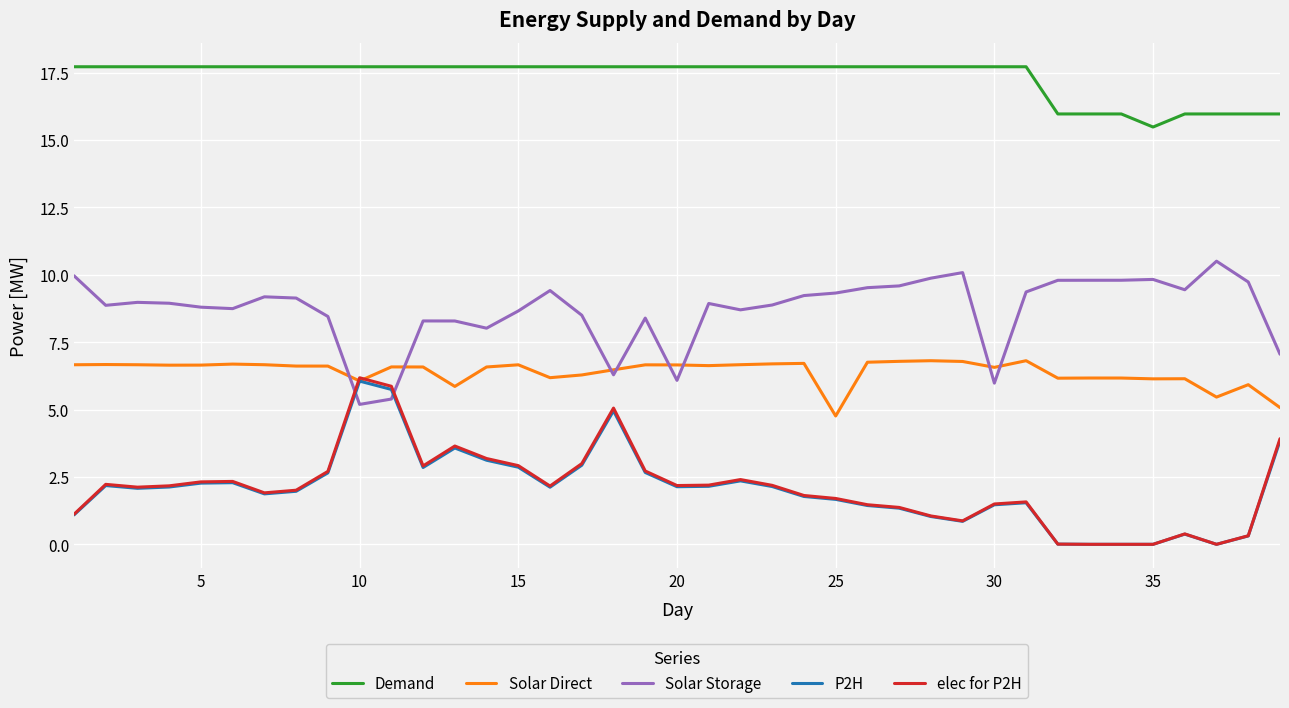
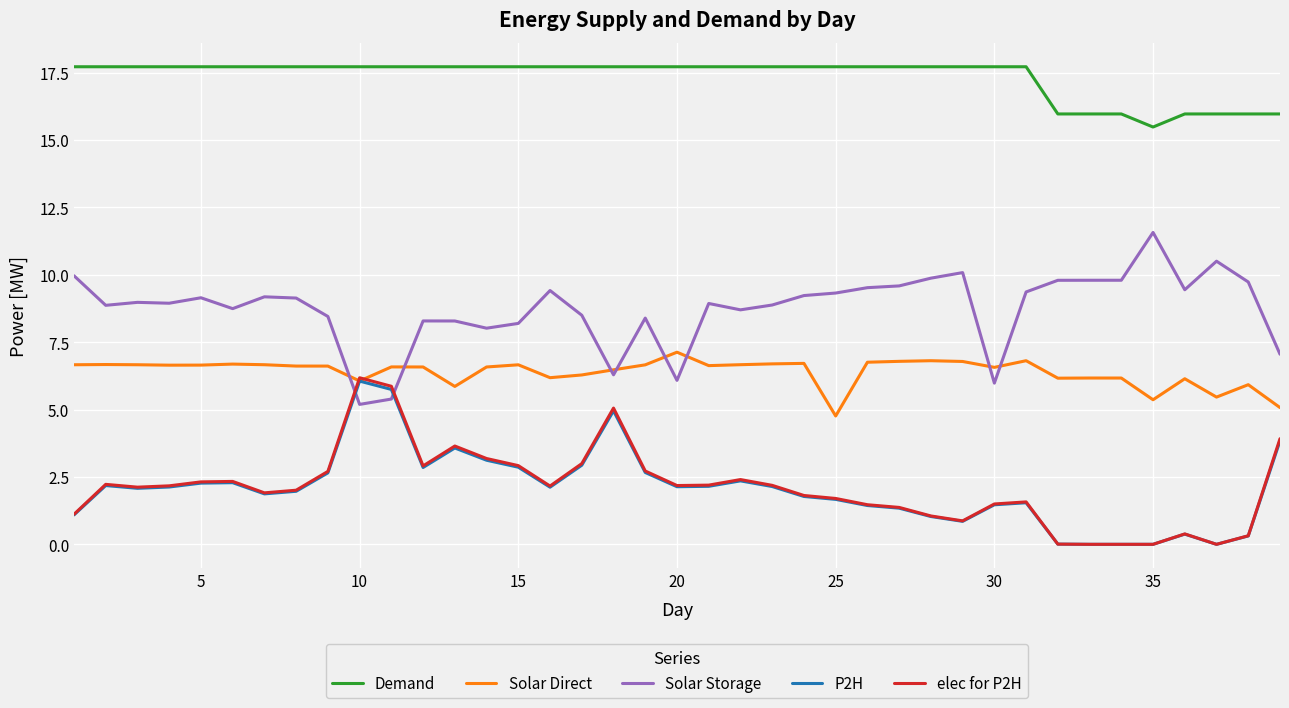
  {
    "Demand": {
      "5": 17.7,
      "10": 17.7,
      "15": 17.7,
      "20": 17.7,
      "25": 17.7,
      "30": 17.7,
      "35": 15.5
    },
    "Solar Direct": {
      "5": 6.7,
      "15": 6.7,
-     "20": 6.7,
+     "20": 7.1,
      "25": 4.8,
      "30": 6.6,
-     "35": 6.1
+     "35": 5.4
    },
    "Solar Storage": {
-     "5": 8.8,
+     "5": 9.2,
      "10": 5.2,
-     "15": 8.7,
+     "15": 8.2,
      "20": 6.1,
      "25": 9.3,
      "30": 6.0,
-     "35": 9.8
+     "35": 11.6
    },
    "elec for P2H": {
      "10": 6.2
    }
  }
